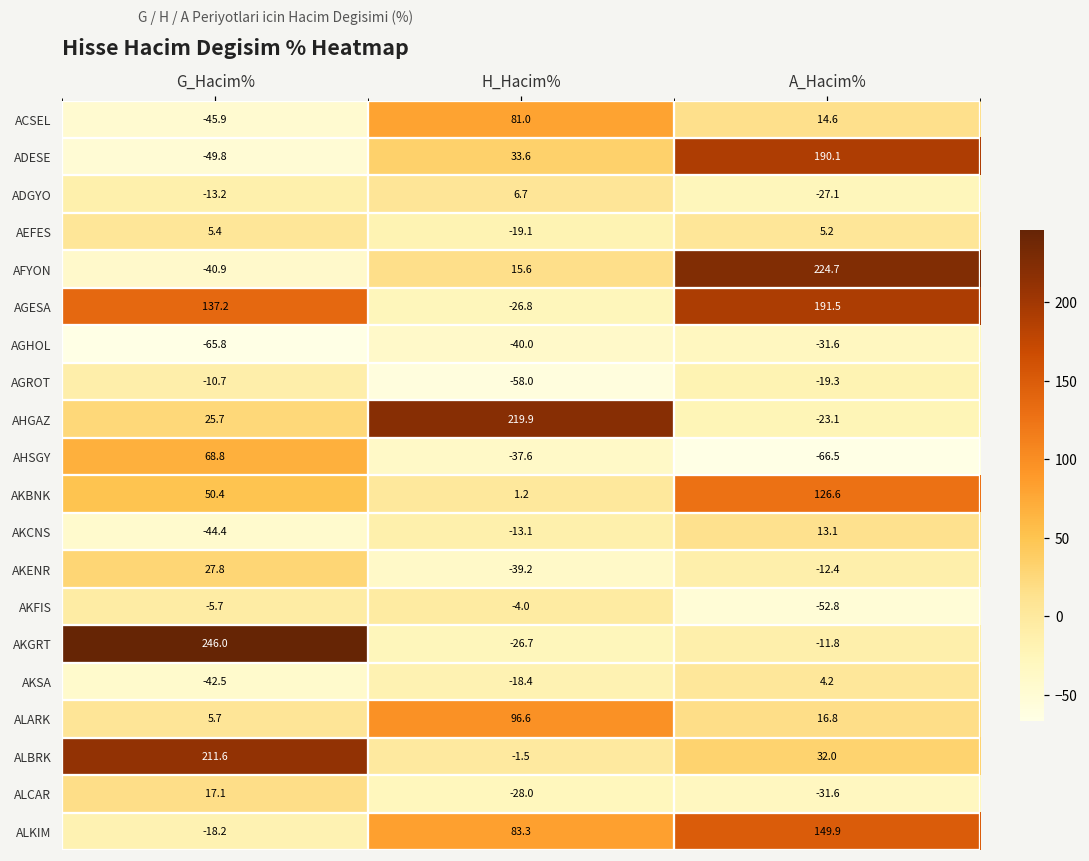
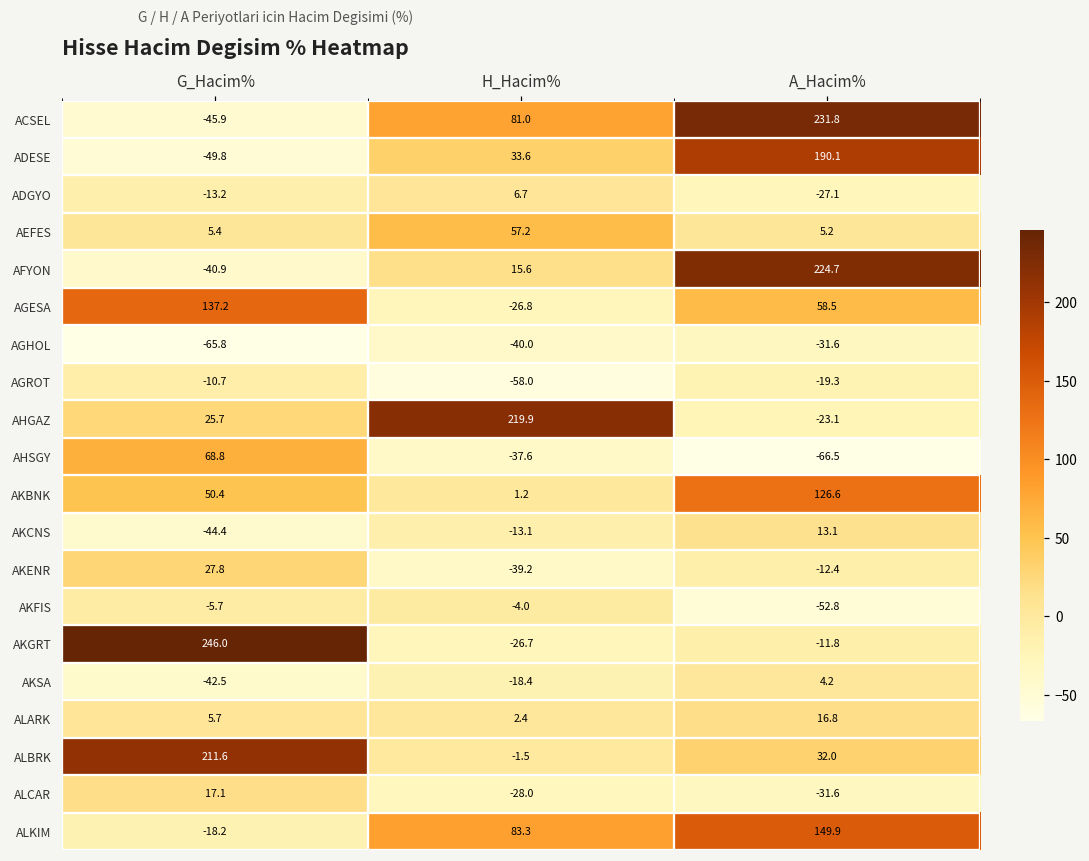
  {
    "ACSEL": {
      "G_Hacim%": -45.9,
      "H_Hacim%": 81.0,
-     "A_Hacim%": 14.6
+     "A_Hacim%": 231.8
    },
    "ADESE": {
      "G_Hacim%": -49.8,
      "H_Hacim%": 33.6,
      "A_Hacim%": 190.1
    },
    "ADGYO": {
      "G_Hacim%": -13.2,
      "H_Hacim%": 6.7,
      "A_Hacim%": -27.1
    },
    "AEFES": {
      "G_Hacim%": 5.4,
-     "H_Hacim%": -19.1,
+     "H_Hacim%": 57.2,
      "A_Hacim%": 5.2
    },
    "AFYON": {
      "G_Hacim%": -40.9,
      "H_Hacim%": 15.6,
      "A_Hacim%": 224.7
    },
    "AGESA": {
      "G_Hacim%": 137.2,
      "H_Hacim%": -26.8,
-     "A_Hacim%": 191.5
+     "A_Hacim%": 58.5
    },
    "AGHOL": {
      "G_Hacim%": -65.8,
      "H_Hacim%": -40.0,
      "A_Hacim%": -31.6
    },
    "AGROT": {
      "G_Hacim%": -10.7,
      "H_Hacim%": -58.0,
      "A_Hacim%": -19.3
    },
    "AHGAZ": {
      "G_Hacim%": 25.7,
      "H_Hacim%": 219.9,
      "A_Hacim%": -23.1
    },
    "AHSGY": {
      "G_Hacim%": 68.8,
      "H_Hacim%": -37.6,
      "A_Hacim%": -66.5
    },
    "AKBNK": {
      "G_Hacim%": 50.4,
      "H_Hacim%": 1.2,
      "A_Hacim%": 126.6
    },
    "AKCNS": {
      "G_Hacim%": -44.4,
      "H_Hacim%": -13.1,
      "A_Hacim%": 13.1
    },
    "AKENR": {
      "G_Hacim%": 27.8,
      "H_Hacim%": -39.2,
      "A_Hacim%": -12.4
    },
    "AKFIS": {
      "G_Hacim%": -5.7,
      "H_Hacim%": -4.0,
      "A_Hacim%": -52.8
    },
    "AKGRT": {
      "G_Hacim%": 246.0,
      "H_Hacim%": -26.7,
      "A_Hacim%": -11.8
    },
    "AKSA": {
      "G_Hacim%": -42.5,
      "H_Hacim%": -18.4,
      "A_Hacim%": 4.2
    },
    "ALARK": {
      "G_Hacim%": 5.7,
-     "H_Hacim%": 96.6,
+     "H_Hacim%": 2.4,
      "A_Hacim%": 16.8
    },
    "ALBRK": {
      "G_Hacim%": 211.6,
      "H_Hacim%": -1.5,
      "A_Hacim%": 32.0
    },
    "ALCAR": {
      "G_Hacim%": 17.1,
      "H_Hacim%": -28.0,
      "A_Hacim%": -31.6
    },
    "ALKIM": {
      "G_Hacim%": -18.2,
      "H_Hacim%": 83.3,
      "A_Hacim%": 149.9
    }
  }
